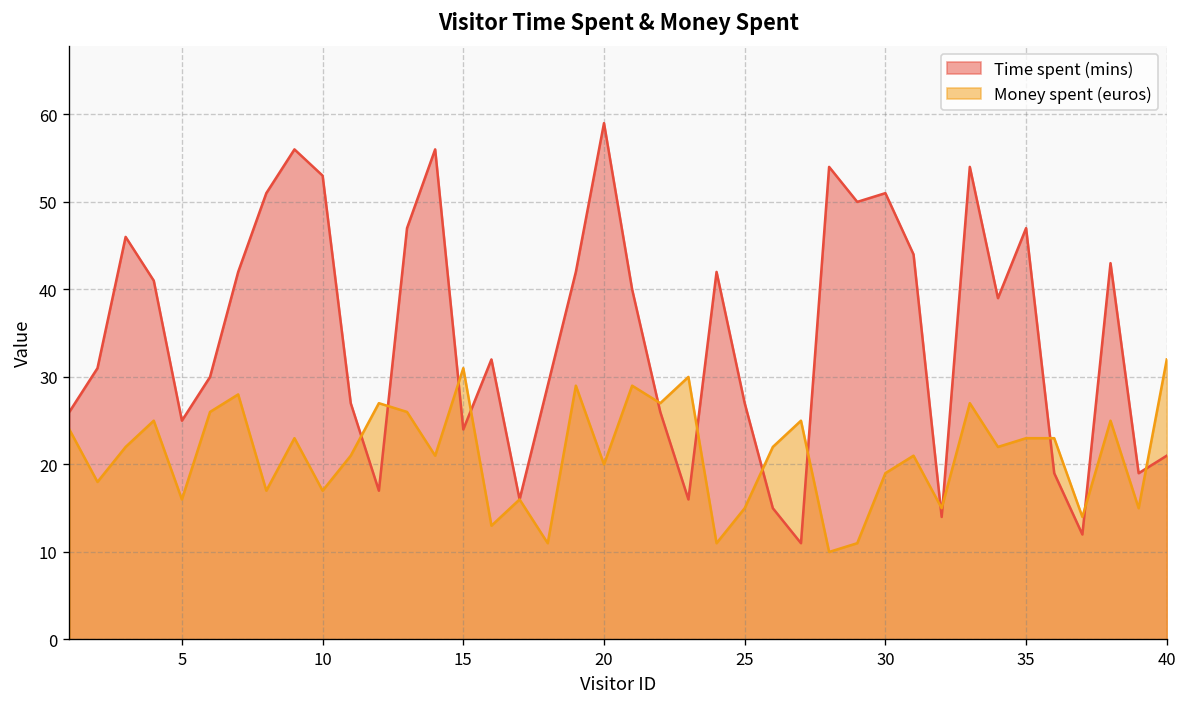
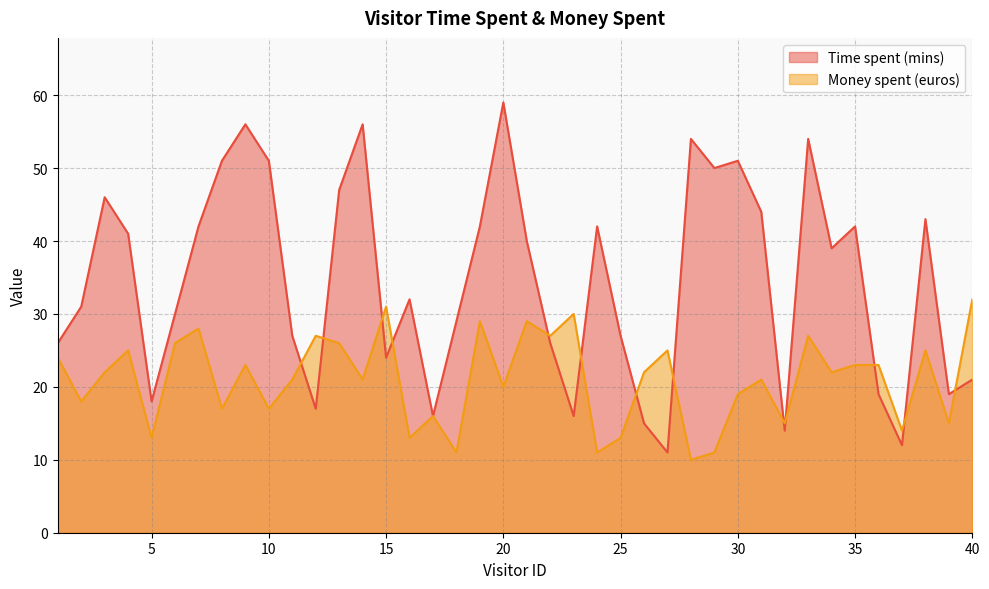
  {
    "Time spent (mins)": {
-     "5": 25,
-     "10": 53,
+     "5": 18,
+     "10": 51,
      "15": 24,
      "20": 59,
      "25": 27,
      "30": 51,
-     "35": 47,
+     "35": 42,
      "40": 21
    },
    "Money spent (euros)": {
-     "5": 16,
+     "5": 13,
      "10": 17,
      "15": 31,
      "20": 20,
-     "25": 15,
+     "25": 13,
      "30": 19,
      "35": 23,
      "40": 32
    }
  }
